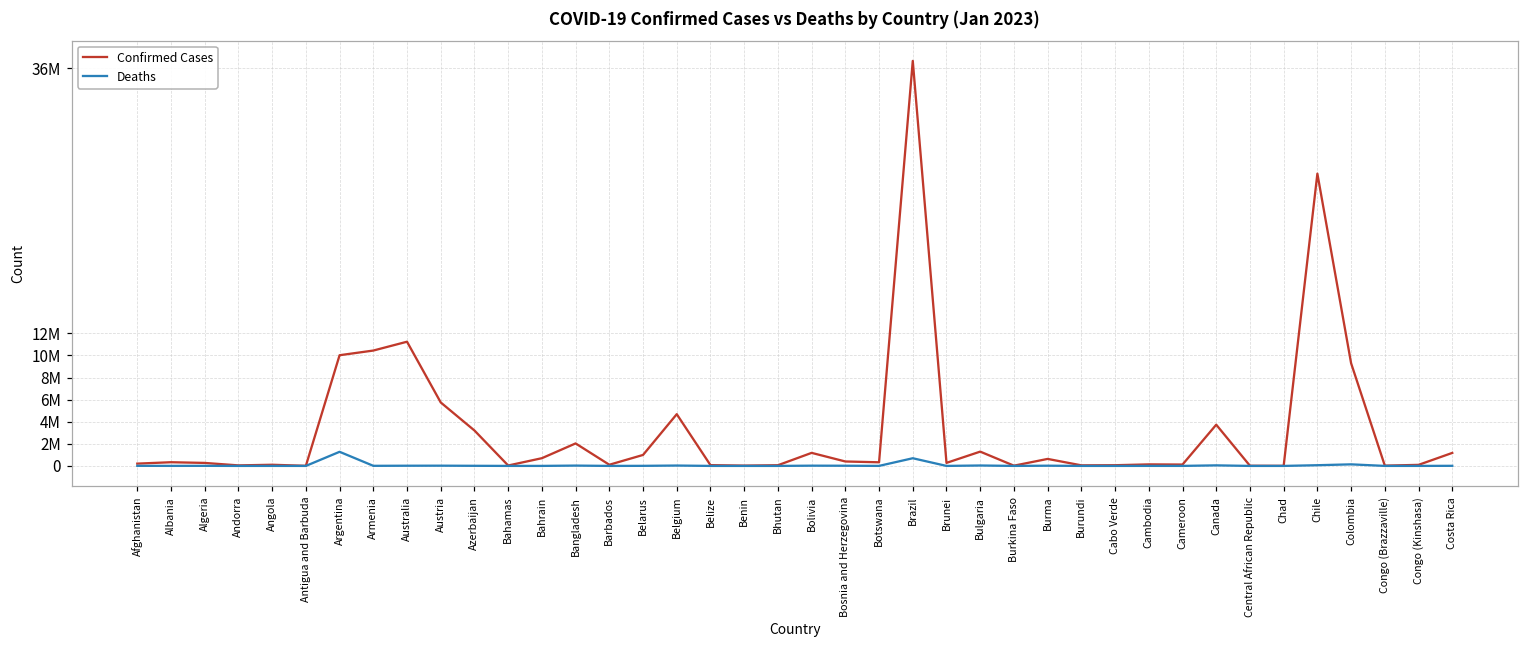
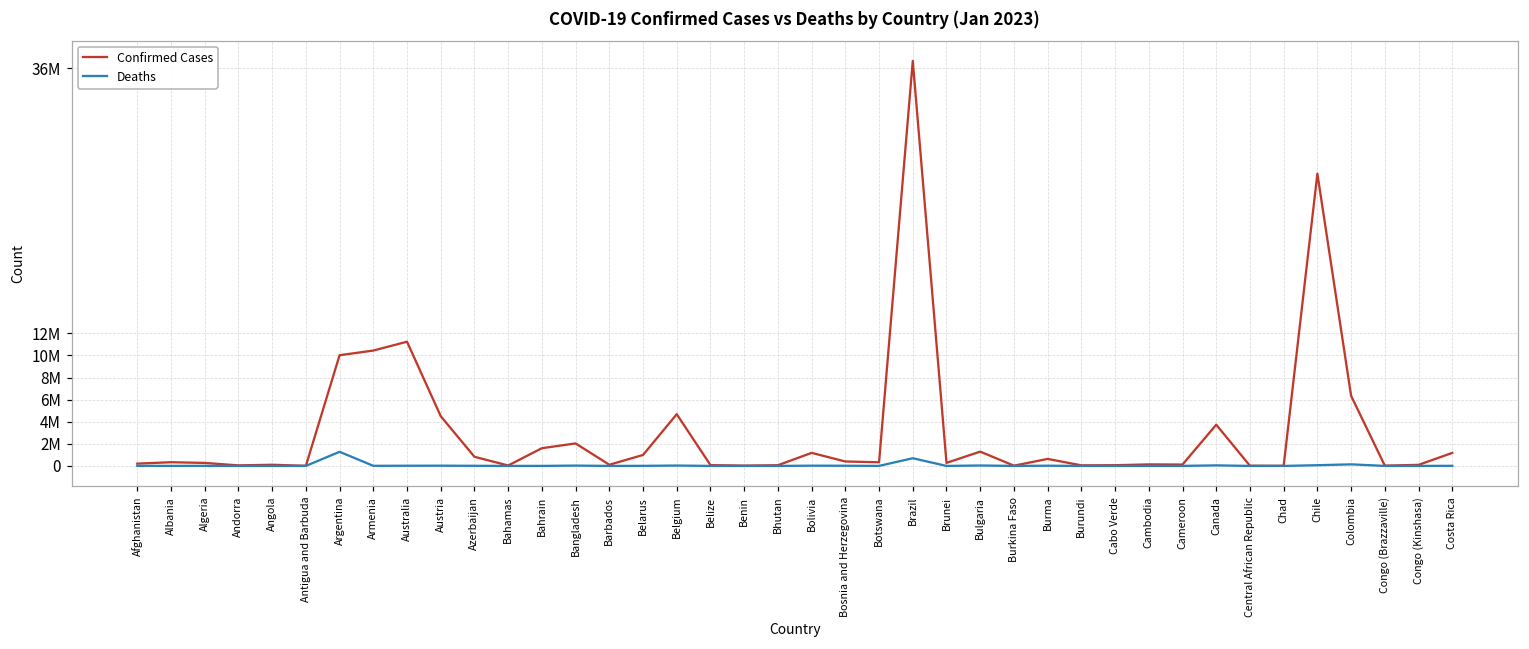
  {
    "Confirmed Cases": {
      "Albania": 300000,
      "Algeria": 300000,
      "Argentina": 10000000,
      "Armenia": 10400000,
      "Australia": 11200000,
-     "Austria": 5700000,
-     "Azerbaijan": 3200000,
-     "Bahrain": 700000,
+     "Austria": 4500000,
+     "Azerbaijan": 800000,
+     "Bahrain": 1600000,
      "Bangladesh": 2000000,
      "Belarus": 1000000,
      "Belgium": 4700000,
      "Bolivia": 1200000,
      "Bosnia and Herzegovina": 400000,
      "Botswana": 300000,
      "Brazil": 36700000,
      "Brunei": 300000,
      "Bulgaria": 1300000,
      "Burma": 600000,
      "Canada": 3700000,
      "Chile": 26500000,
-     "Colombia": 9300000,
+     "Colombia": 6300000,
      "Costa Rica": 1200000
    },
    "Deaths": {
      "Albania": 0,
      "Algeria": 0,
      "Argentina": 1300000,
      "Armenia": 0,
      "Australia": 0,
      "Austria": 0,
      "Azerbaijan": 0,
      "Bahrain": 0,
      "Bangladesh": 0,
      "Belarus": 0,
      "Belgium": 0,
      "Bolivia": 0,
      "Bosnia and Herzegovina": 0,
      "Botswana": 0,
      "Brazil": 700000,
      "Brunei": 0,
      "Bulgaria": 0,
      "Burma": 0,
      "Canada": 100000,
      "Chile": 100000,
      "Colombia": 100000,
      "Costa Rica": 0
    }
  }
